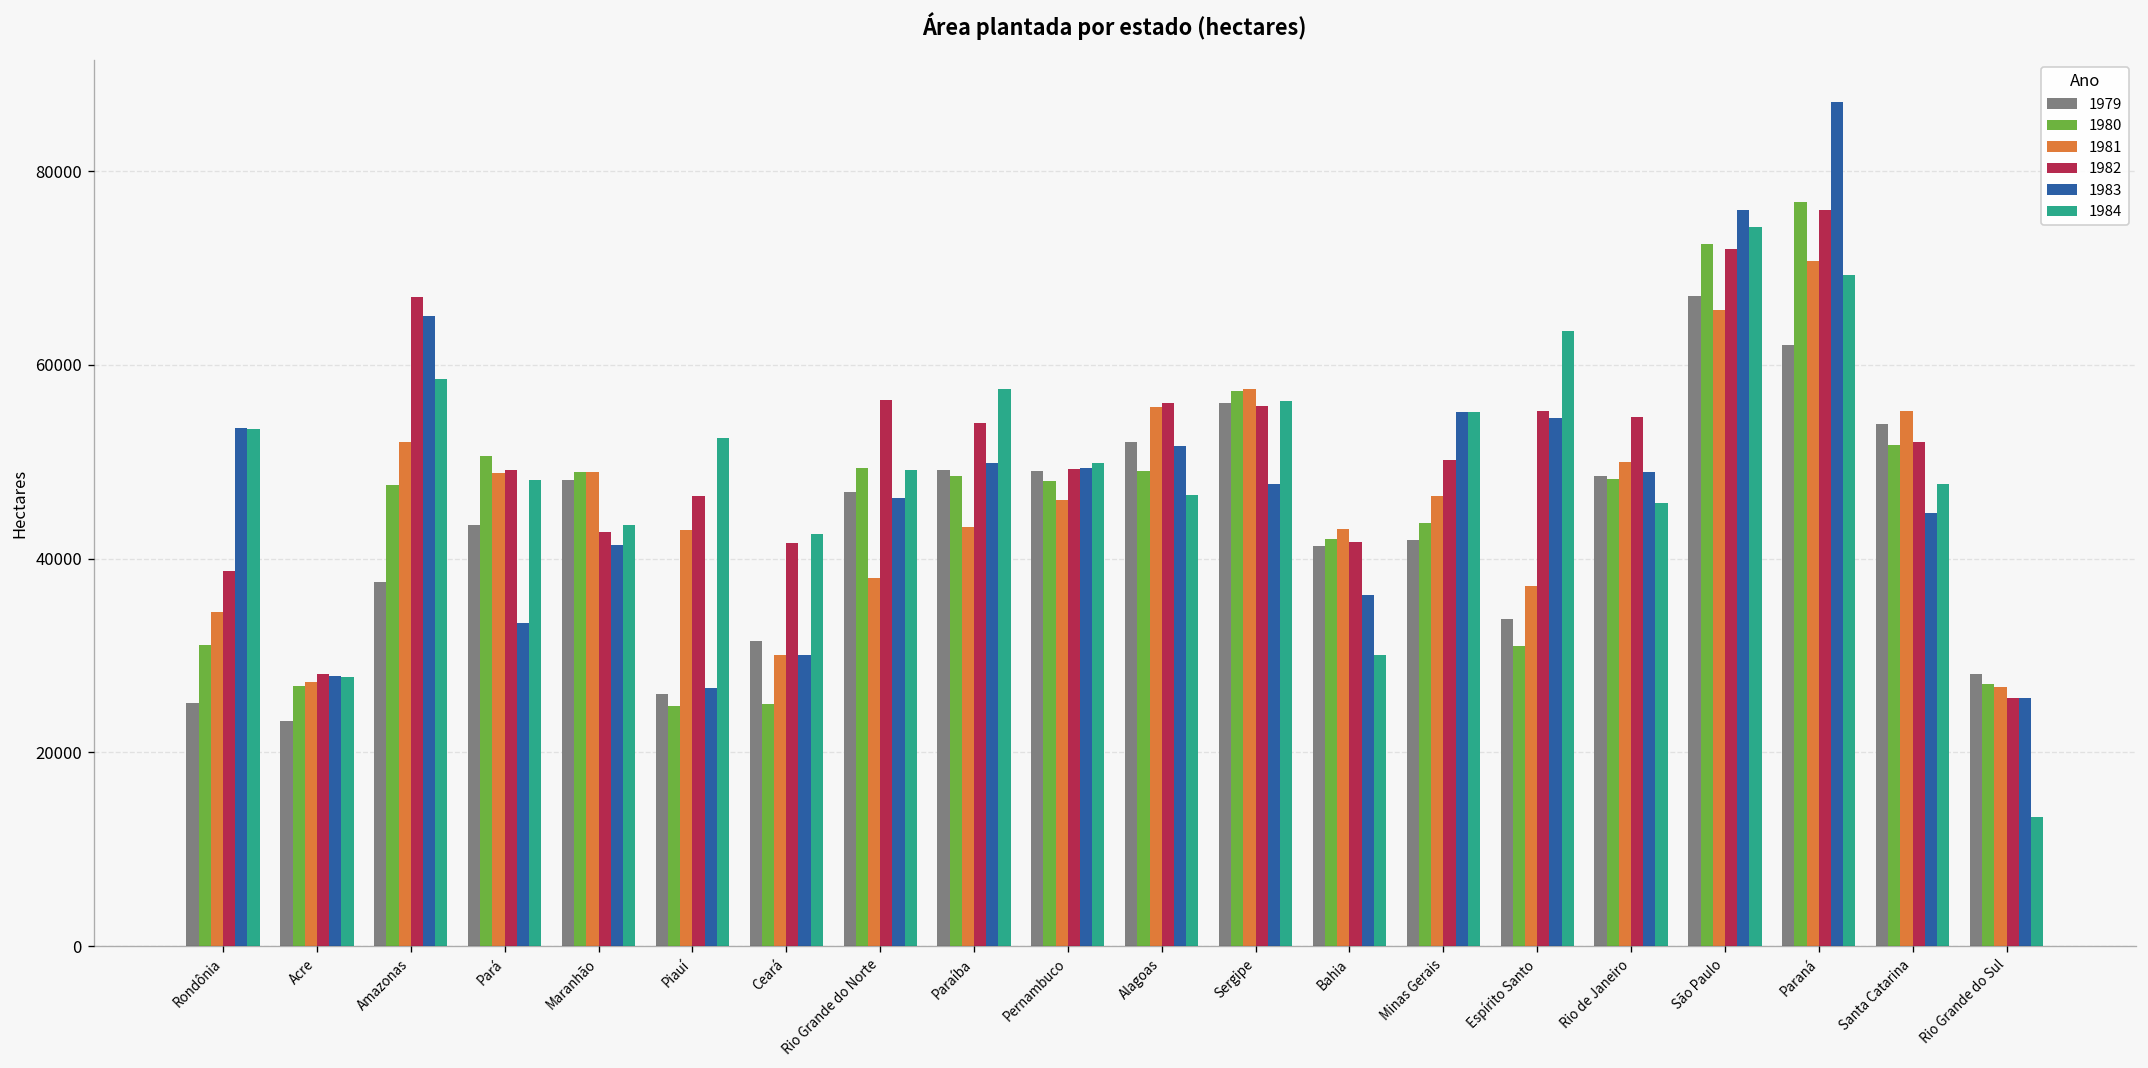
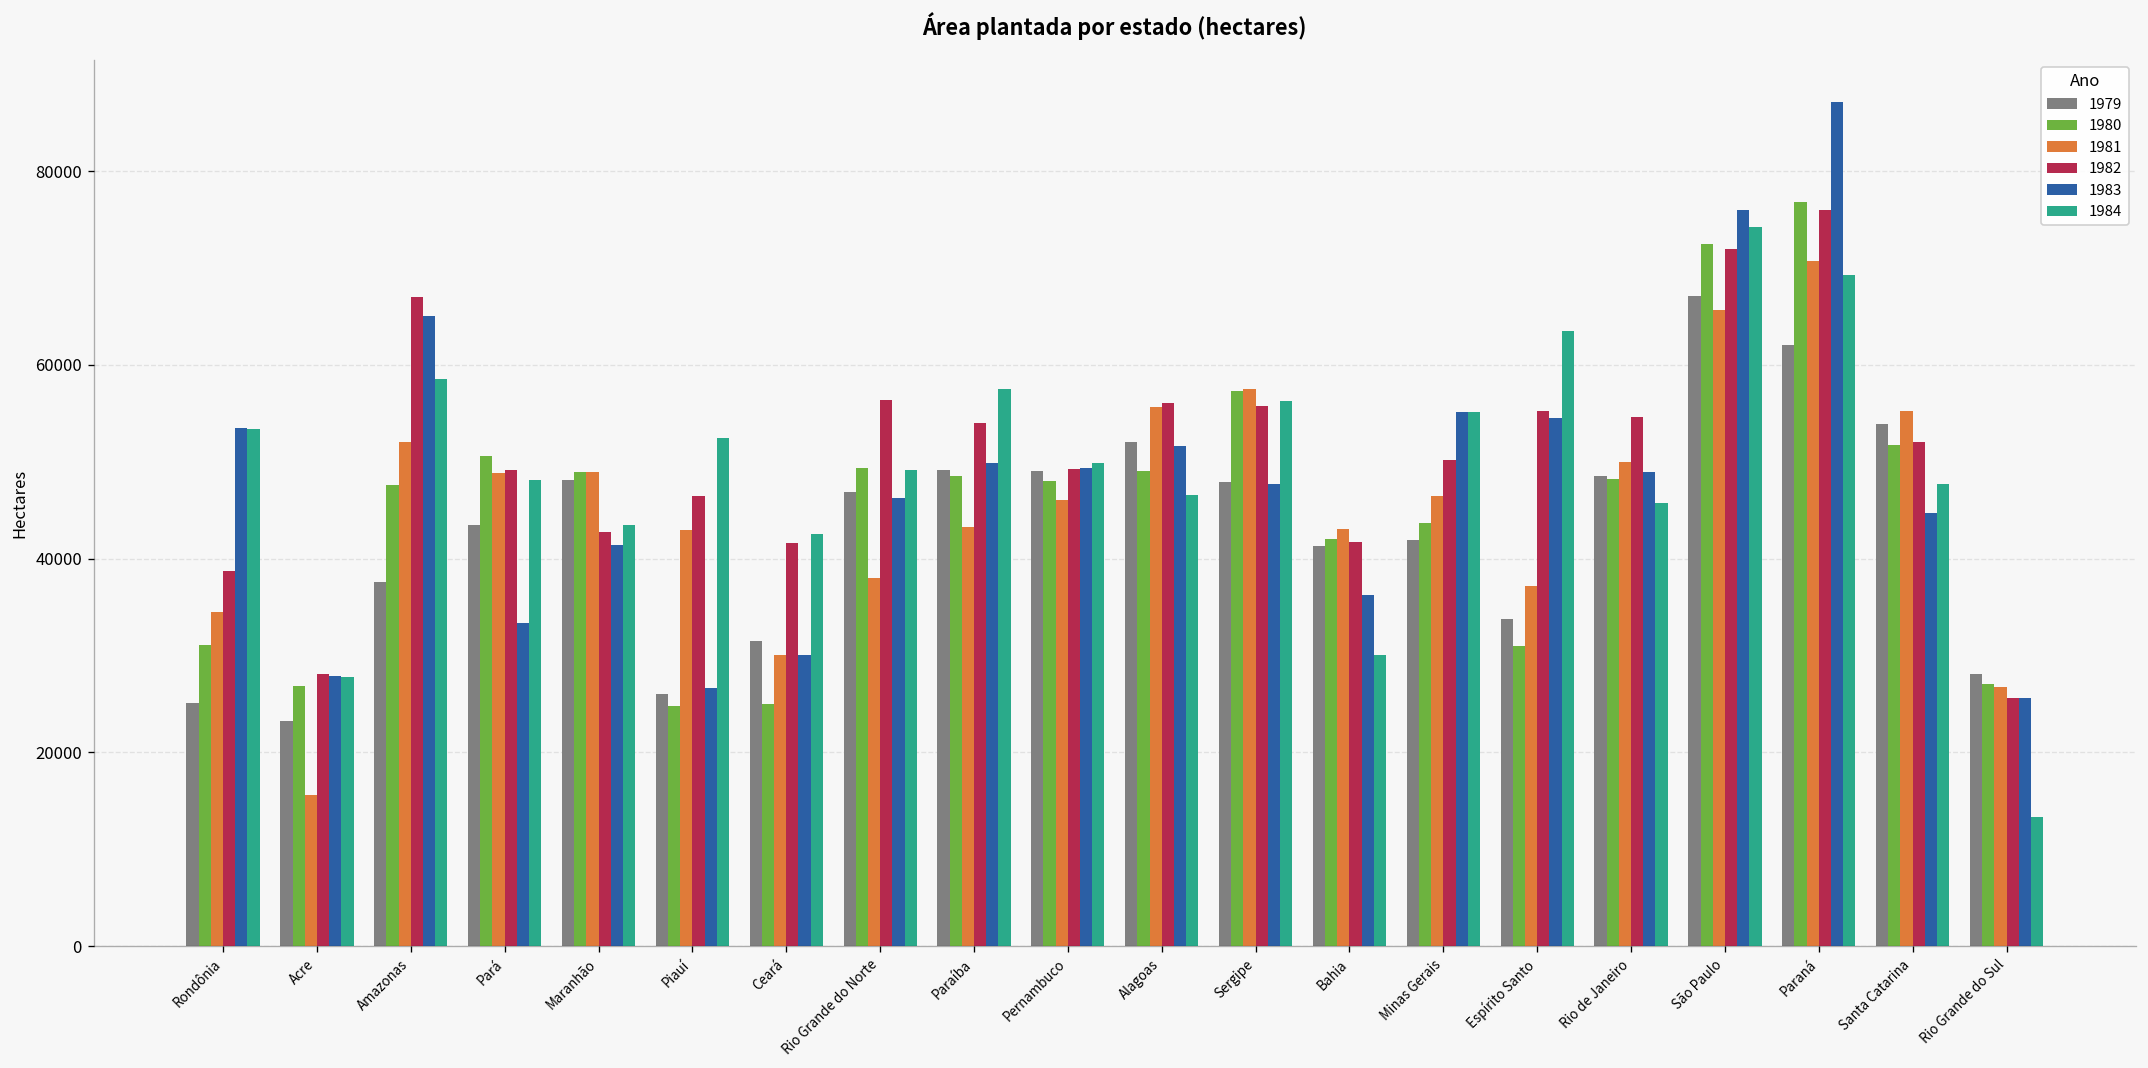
  {
    "1979": {
      "Rondônia": 25000,
      "Acre": 23000,
      "Amazonas": 38000,
      "Pará": 44000,
      "Maranhão": 48000,
      "Piauí": 26000,
      "Ceará": 31000,
      "Rio Grande do Norte": 47000,
      "Paraíba": 49000,
      "Pernambuco": 49000,
      "Alagoas": 52000,
-     "Sergipe": 56000,
+     "Sergipe": 48000,
      "Bahia": 41000,
      "Minas Gerais": 42000,
      "Espírito Santo": 34000,
      "Rio de Janeiro": 49000,
      "São Paulo": 67000,
      "Paraná": 62000,
      "Santa Catarina": 54000,
      "Rio Grande do Sul": 28000
    },
    "1980": {
      "Rondônia": 31000,
      "Acre": 27000,
      "Amazonas": 48000,
      "Pará": 51000,
      "Maranhão": 49000,
      "Piauí": 25000,
      "Ceará": 25000,
      "Rio Grande do Norte": 49000,
      "Paraíba": 49000,
      "Pernambuco": 48000,
      "Alagoas": 49000,
      "Sergipe": 57000,
      "Bahia": 42000,
      "Minas Gerais": 44000,
      "Espírito Santo": 31000,
      "Rio de Janeiro": 48000,
      "São Paulo": 72000,
      "Paraná": 77000,
      "Santa Catarina": 52000,
      "Rio Grande do Sul": 27000
    },
    "1981": {
      "Rondônia": 35000,
-     "Acre": 27000,
+     "Acre": 16000,
      "Amazonas": 52000,
      "Pará": 49000,
      "Maranhão": 49000,
      "Piauí": 43000,
      "Ceará": 30000,
      "Rio Grande do Norte": 38000,
      "Paraíba": 43000,
      "Pernambuco": 46000,
      "Alagoas": 56000,
      "Sergipe": 58000,
      "Bahia": 43000,
      "Minas Gerais": 46000,
      "Espírito Santo": 37000,
      "Rio de Janeiro": 50000,
      "São Paulo": 66000,
      "Paraná": 71000,
      "Santa Catarina": 55000,
      "Rio Grande do Sul": 27000
    },
    "1982": {
      "Rondônia": 39000,
      "Acre": 28000,
      "Amazonas": 67000,
      "Pará": 49000,
      "Maranhão": 43000,
      "Piauí": 46000,
      "Ceará": 42000,
      "Rio Grande do Norte": 56000,
      "Paraíba": 54000,
      "Pernambuco": 49000,
      "Alagoas": 56000,
      "Sergipe": 56000,
      "Bahia": 42000,
      "Minas Gerais": 50000,
      "Espírito Santo": 55000,
      "Rio de Janeiro": 55000,
      "São Paulo": 72000,
      "Paraná": 76000,
      "Santa Catarina": 52000,
      "Rio Grande do Sul": 26000
    },
    "1983": {
      "Rondônia": 53000,
      "Acre": 28000,
      "Amazonas": 65000,
      "Pará": 33000,
      "Maranhão": 41000,
      "Piauí": 27000,
      "Ceará": 30000,
      "Rio Grande do Norte": 46000,
      "Paraíba": 50000,
      "Pernambuco": 49000,
      "Alagoas": 52000,
      "Sergipe": 48000,
      "Bahia": 36000,
      "Minas Gerais": 55000,
      "Espírito Santo": 55000,
      "Rio de Janeiro": 49000,
      "São Paulo": 76000,
      "Paraná": 87000,
      "Santa Catarina": 45000,
      "Rio Grande do Sul": 26000
    },
    "1984": {
      "Rondônia": 53000,
      "Acre": 28000,
      "Amazonas": 59000,
      "Pará": 48000,
      "Maranhão": 44000,
      "Piauí": 52000,
      "Ceará": 43000,
      "Rio Grande do Norte": 49000,
      "Paraíba": 57000,
      "Pernambuco": 50000,
      "Alagoas": 47000,
      "Sergipe": 56000,
      "Bahia": 30000,
      "Minas Gerais": 55000,
      "Espírito Santo": 64000,
      "Rio de Janeiro": 46000,
      "São Paulo": 74000,
      "Paraná": 69000,
      "Santa Catarina": 48000,
      "Rio Grande do Sul": 13000
    }
  }
